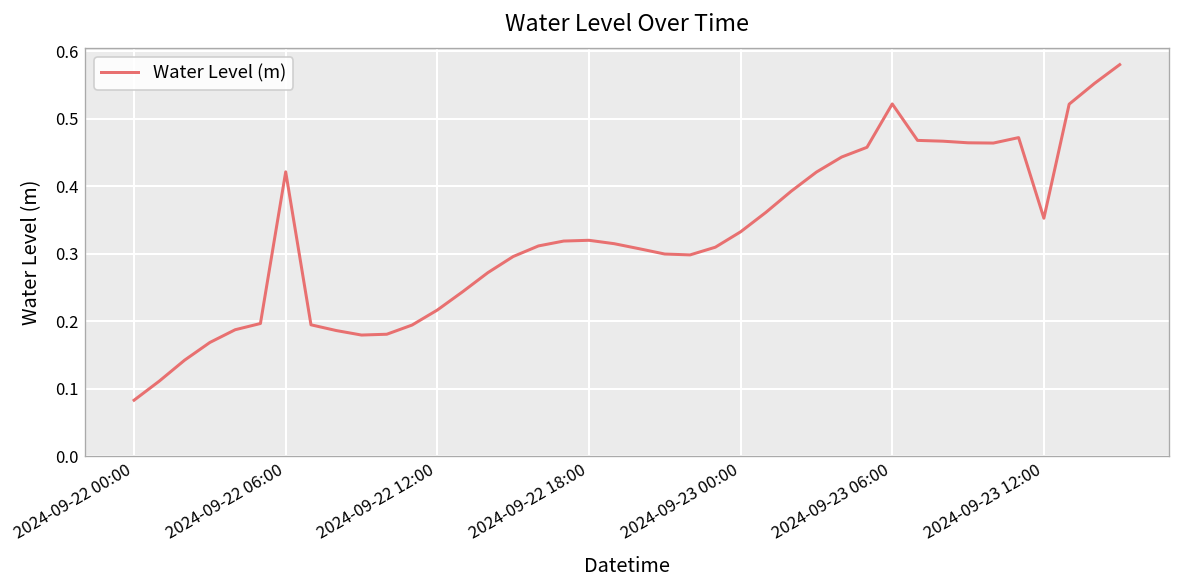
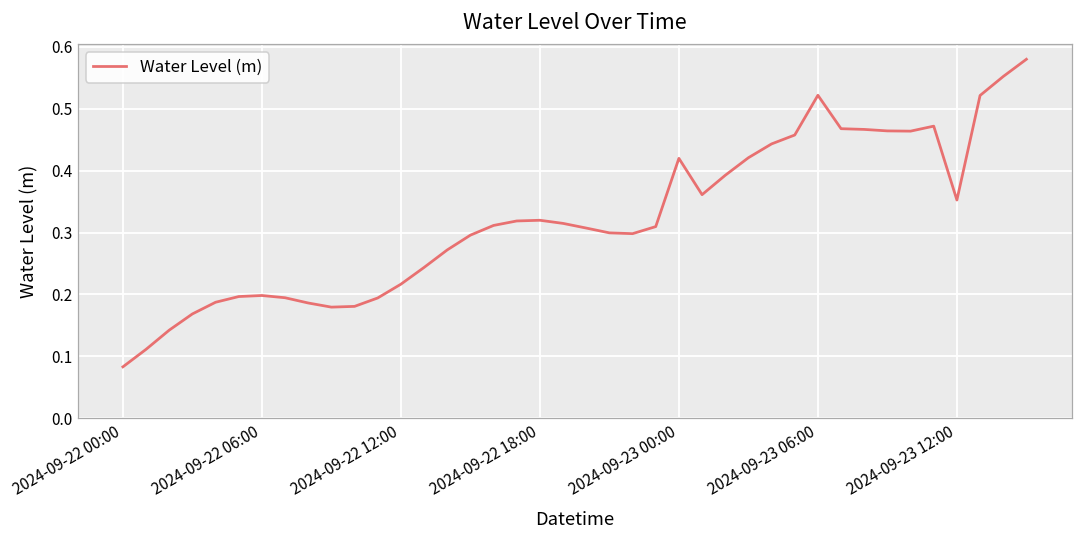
  {
    "2024-09-22 00:00": 0.08,
-   "2024-09-22 06:00": 0.42,
+   "2024-09-22 06:00": 0.20,
    "2024-09-22 12:00": 0.22,
    "2024-09-22 18:00": 0.32,
-   "2024-09-23 00:00": 0.33,
+   "2024-09-23 00:00": 0.42,
    "2024-09-23 06:00": 0.52,
    "2024-09-23 12:00": 0.35
  }
